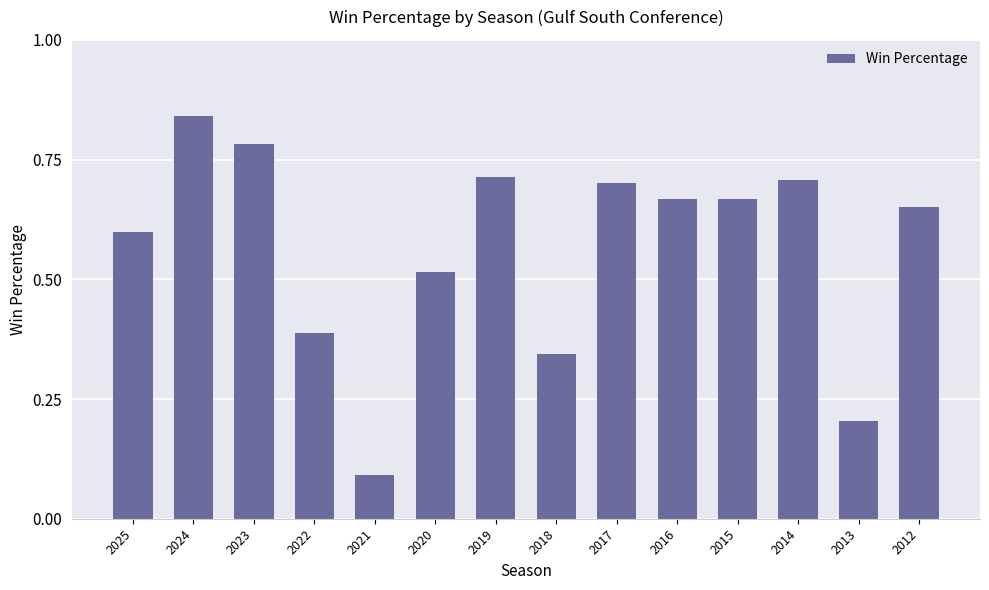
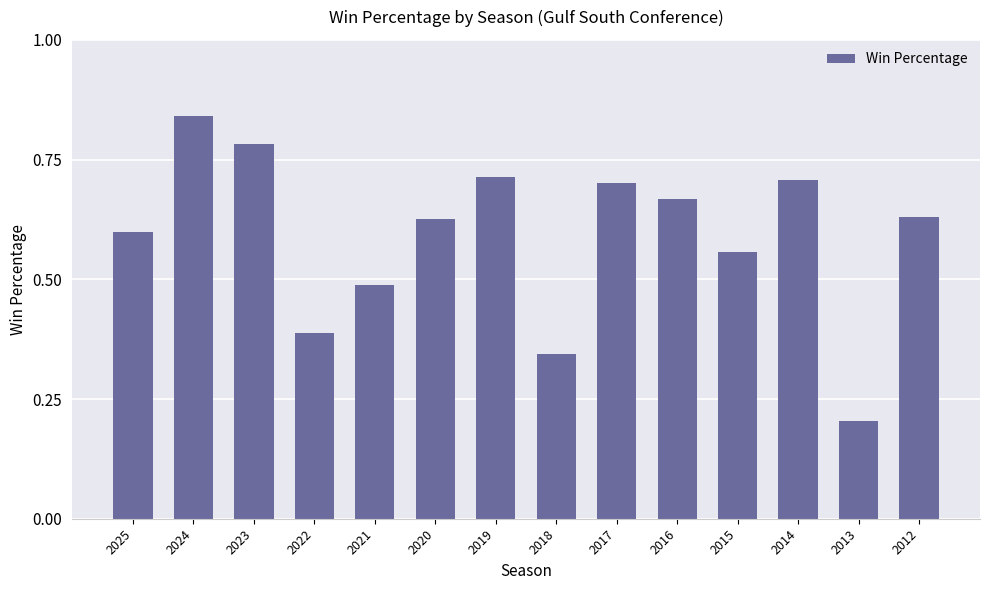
  {
    "2025": 0.60,
    "2024": 0.84,
    "2023": 0.78,
    "2022": 0.39,
-   "2021": 0.09,
-   "2020": 0.52,
+   "2021": 0.49,
+   "2020": 0.63,
    "2019": 0.71,
    "2018": 0.34,
    "2017": 0.70,
    "2016": 0.67,
-   "2015": 0.67,
+   "2015": 0.56,
    "2014": 0.71,
    "2013": 0.21,
-   "2012": 0.65
+   "2012": 0.63
  }
